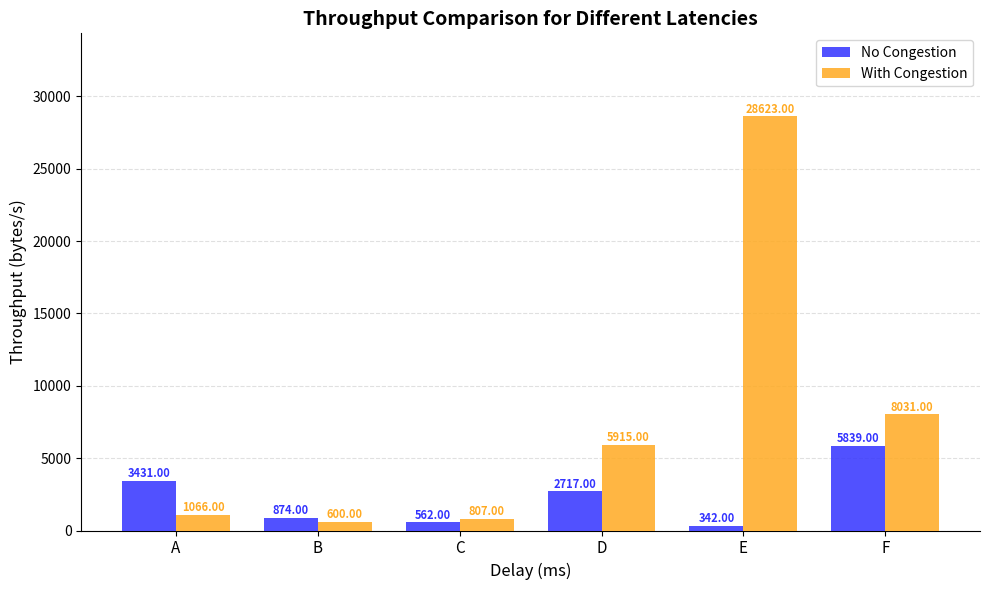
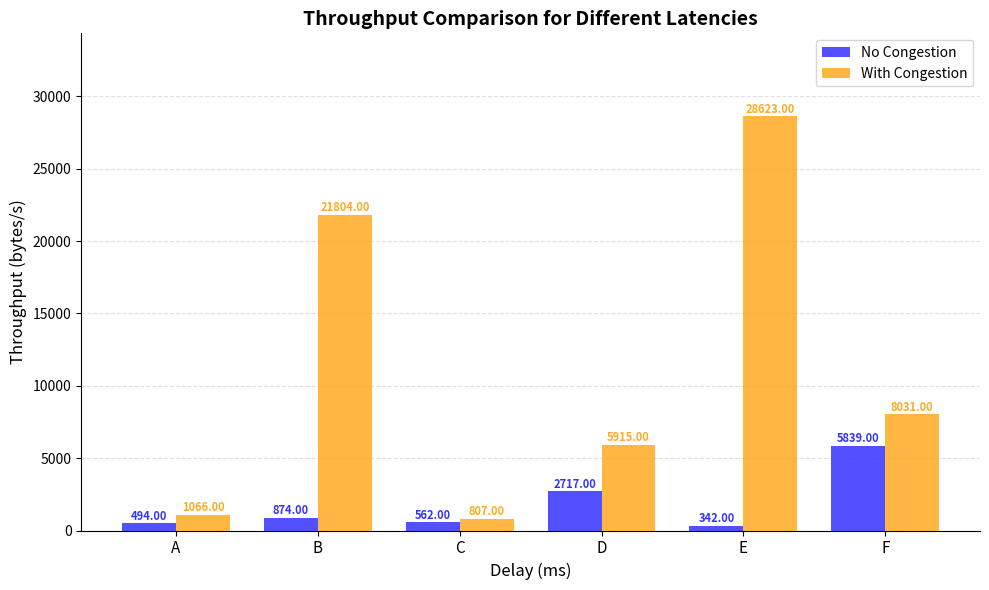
  {
    "No Congestion": {
-     "A": 3431.00,
+     "A": 494.00,
      "B": 874.00,
      "C": 562.00,
      "D": 2717.00,
      "E": 342.00,
      "F": 5839.00
    },
    "With Congestion": {
      "A": 1066.00,
-     "B": 600.00,
+     "B": 21804.00,
      "C": 807.00,
      "D": 5915.00,
      "E": 28623.00,
      "F": 8031.00
    }
  }
